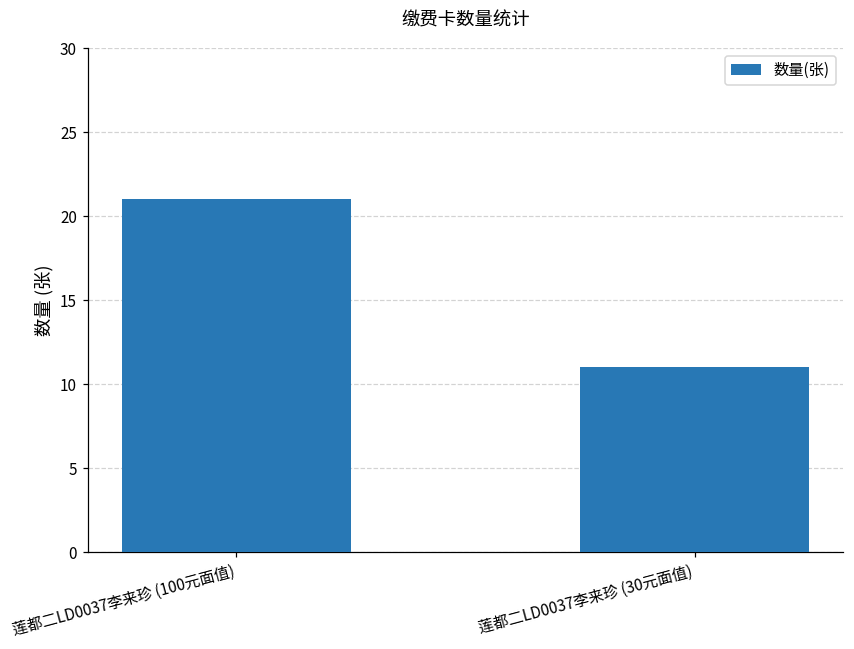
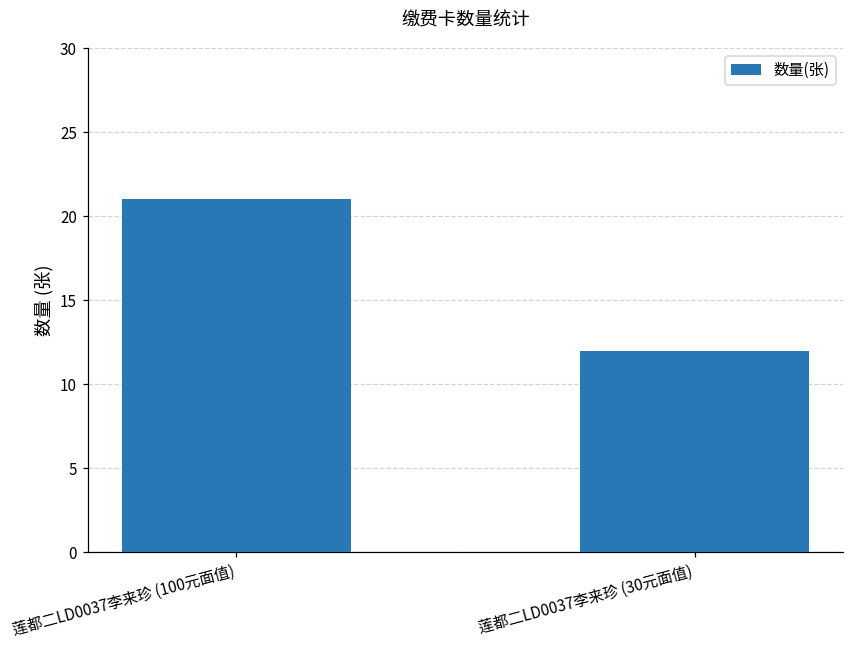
  {
    "莲都二LD0037李来珍 (100元面值)": 21,
-   "莲都二LD0037李来珍 (30元面值)": 11
+   "莲都二LD0037李来珍 (30元面值)": 12
  }
